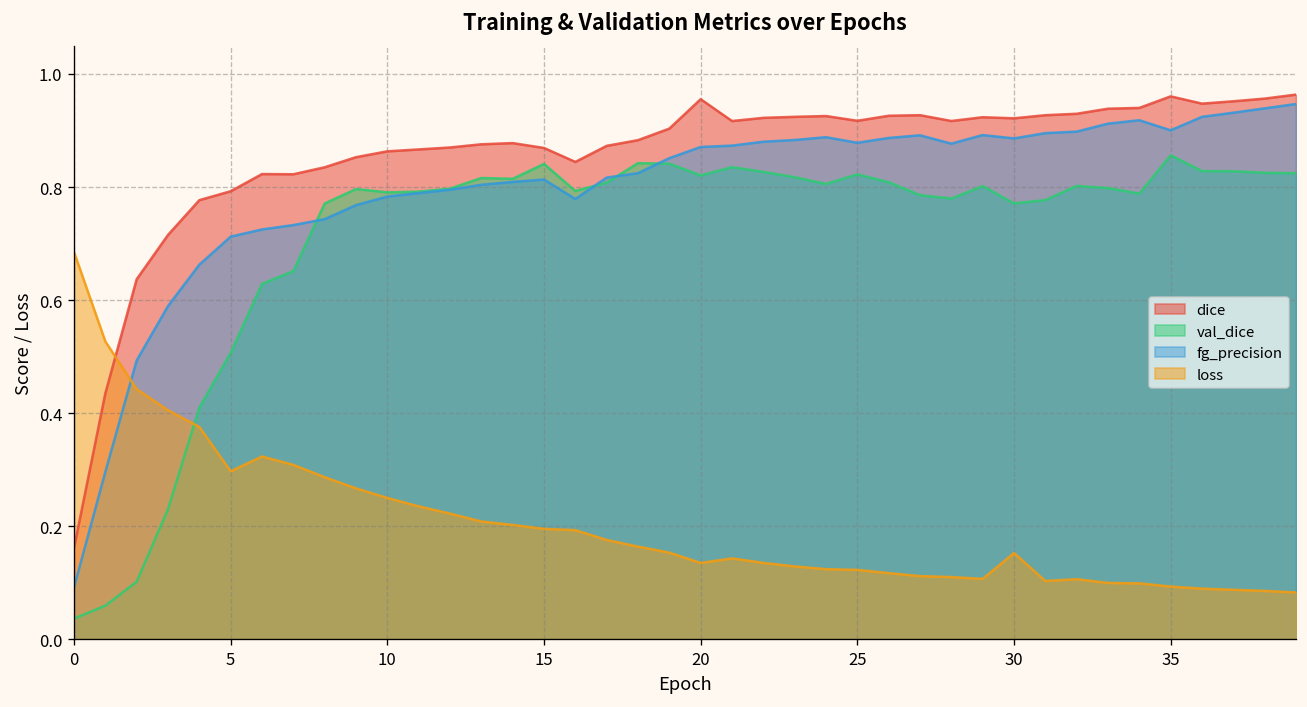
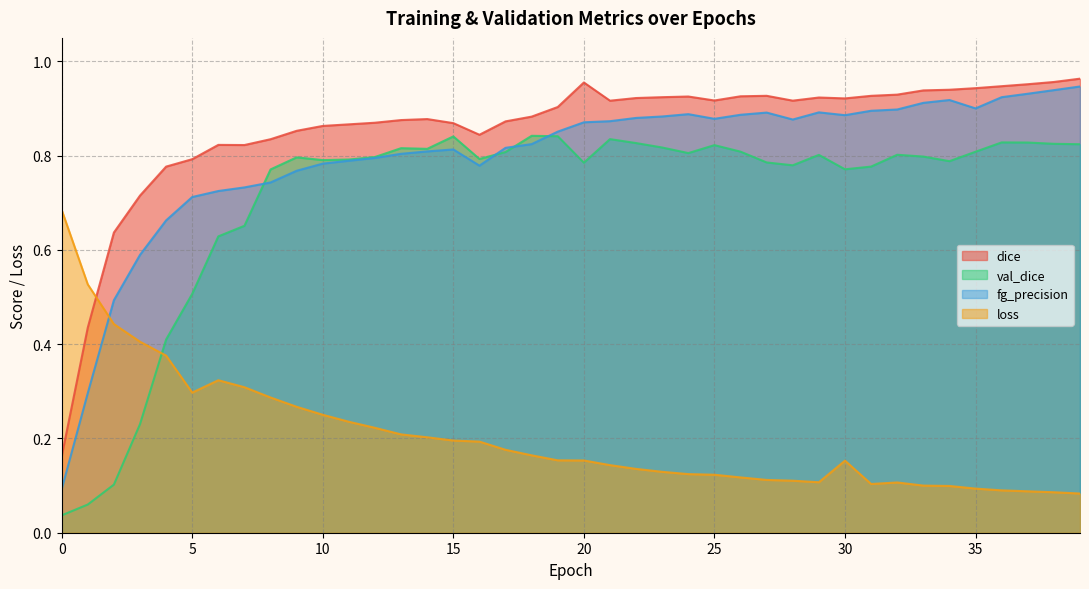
  {
    "dice": {
      "0": 0.16,
      "5": 0.79,
      "10": 0.86,
      "15": 0.87,
      "20": 0.96,
      "25": 0.92,
      "30": 0.92,
-     "35": 0.96
+     "35": 0.94
    },
    "val_dice": {
      "0": 0.04,
      "5": 0.51,
      "10": 0.79,
      "15": 0.84,
-     "20": 0.82,
+     "20": 0.79,
      "25": 0.82,
      "30": 0.77,
-     "35": 0.86
+     "35": 0.81
    },
    "fg_precision": {
      "0": 0.09,
      "5": 0.71,
      "10": 0.78,
      "15": 0.81,
      "20": 0.87,
      "25": 0.88,
      "30": 0.89,
      "35": 0.90
    },
    "loss": {
      "0": 0.69,
      "5": 0.30,
      "10": 0.25,
      "15": 0.20,
-     "20": 0.14,
+     "20": 0.15,
      "25": 0.12,
      "30": 0.15,
      "35": 0.09
    }
  }
